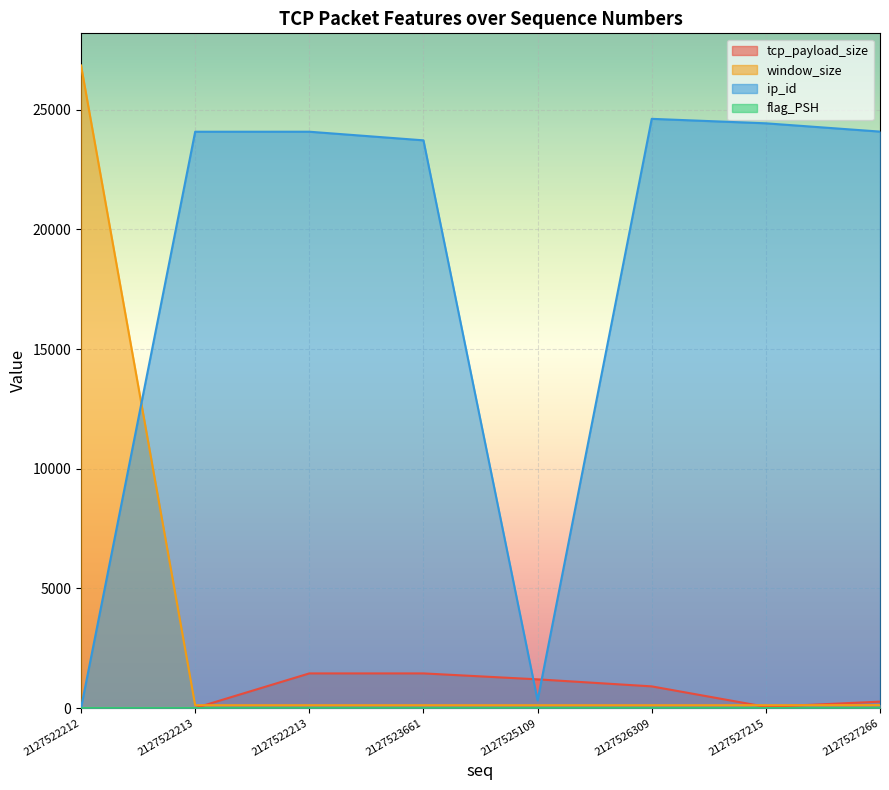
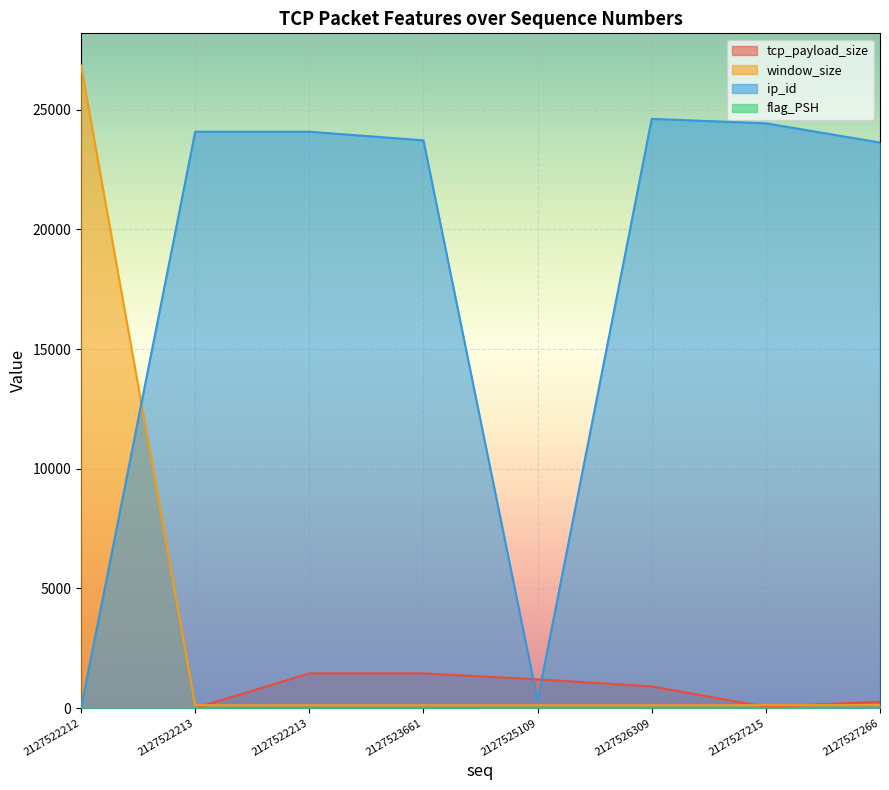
  {
    "tcp_payload_size": {
      "2127523661": 1400,
      "2127525109": 1200,
      "2127526309": 900,
      "2127527266": 300
    },
    "window_size": {
      "2127522212": 26800,
      "2127523661": 100,
      "2127525109": 100,
      "2127526309": 100,
      "2127527266": 100
    },
    "ip_id": {
      "2127523661": 23700,
      "2127525109": 300,
      "2127526309": 24600,
      "2127527215": 24400,
-     "2127527266": 24100
+     "2127527266": 23600
    },
    "flag_PSH": {
      "2127523661": 0,
      "2127525109": 0,
      "2127526309": 0,
      "2127527266": 0
    }
  }
